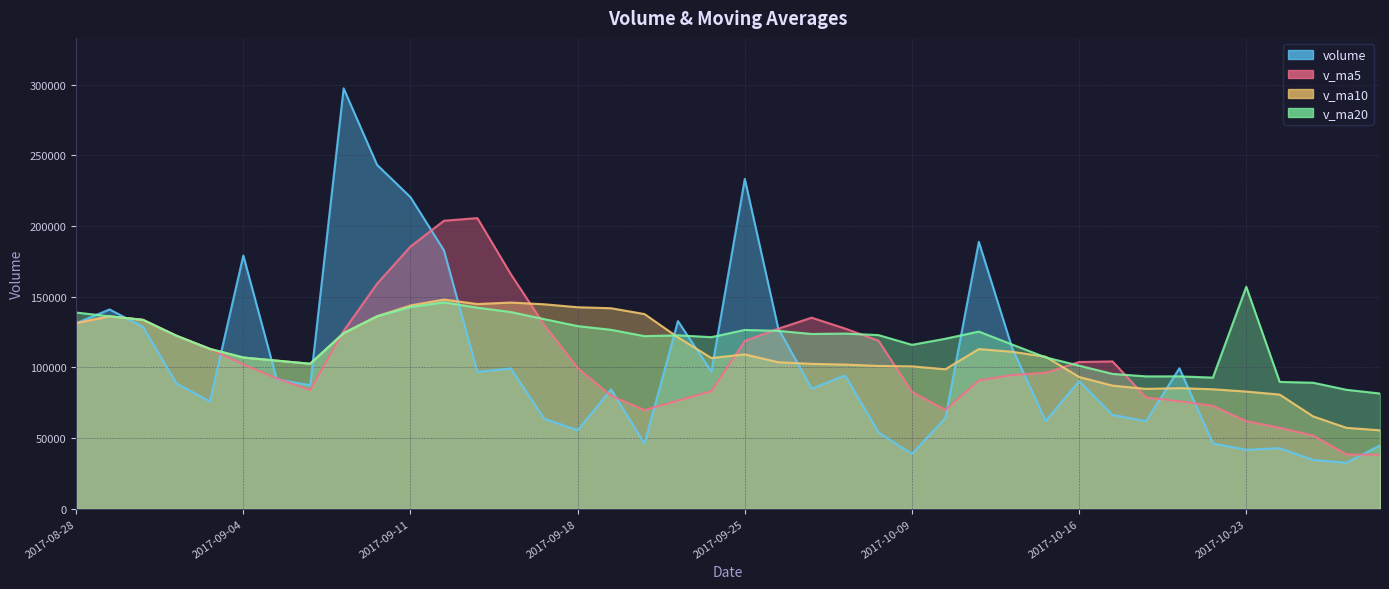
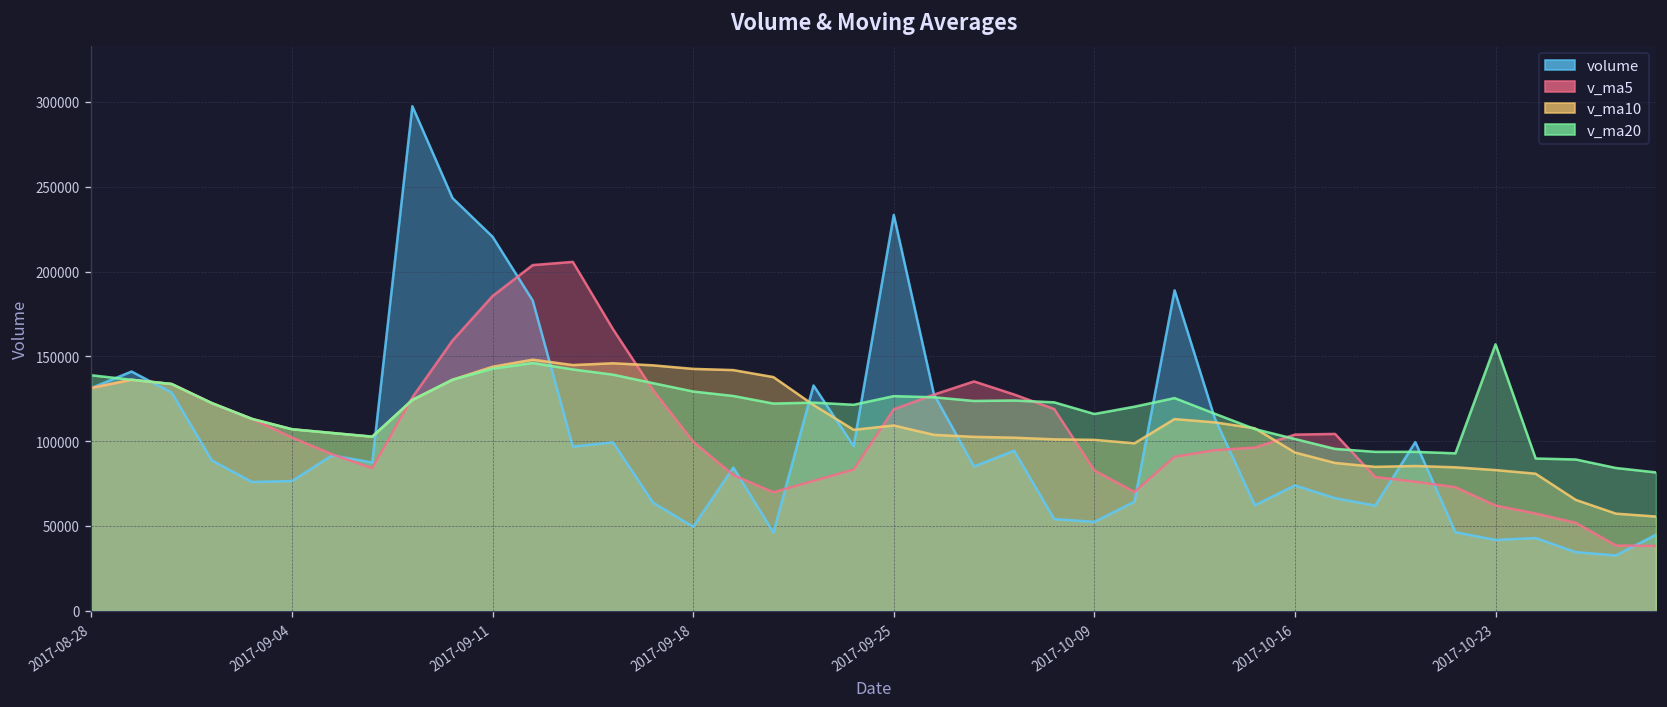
  {
    "volume": {
-     "2017-09-04": 179000,
+     "2017-09-04": 76000,
      "2017-09-11": 221000,
-     "2017-09-18": 56000,
+     "2017-09-18": 49000,
      "2017-09-25": 233000,
-     "2017-10-09": 39000,
-     "2017-10-16": 90000,
+     "2017-10-09": 52000,
+     "2017-10-16": 74000,
      "2017-10-23": 42000
    },
    "v_ma20": {
      "2017-08-28": 139000,
      "2017-09-18": 129000,
      "2017-09-25": 127000,
      "2017-10-09": 116000,
      "2017-10-16": 101000,
      "2017-10-23": 157000
    }
  }
